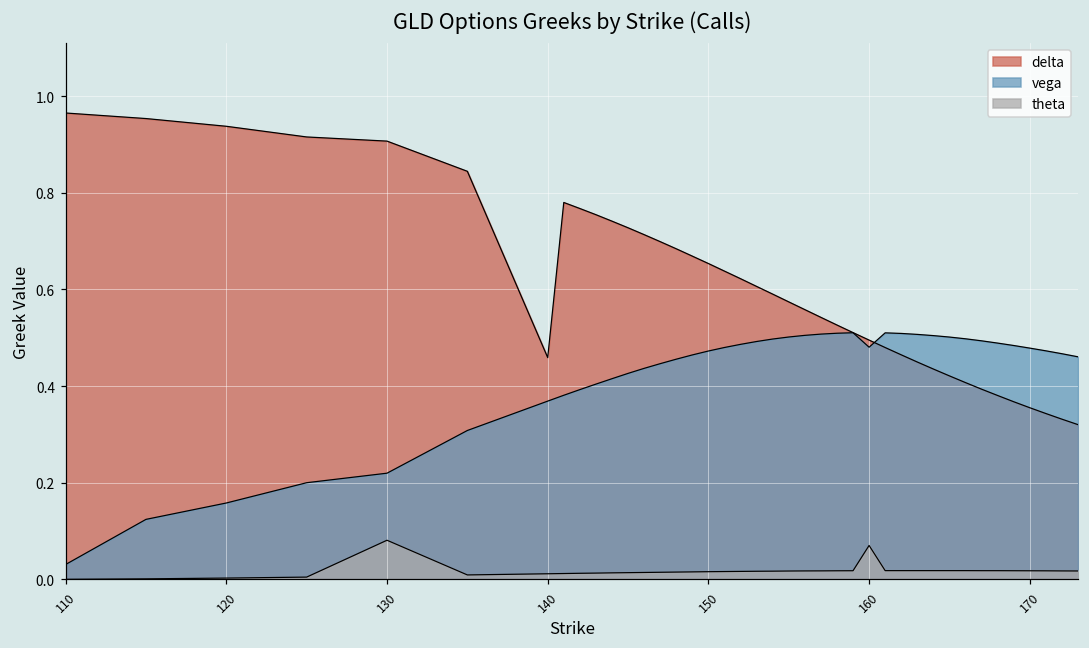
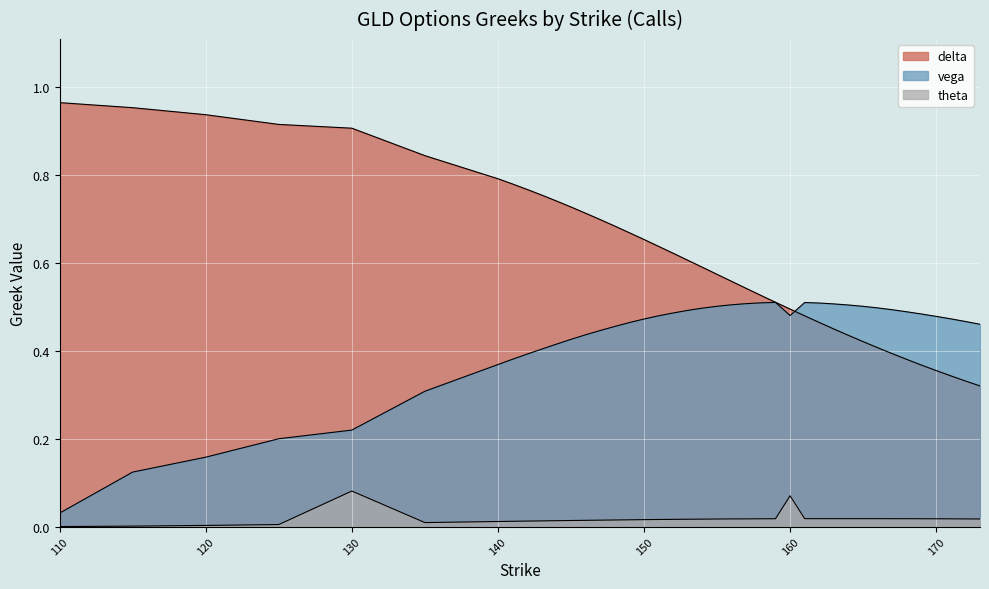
  {
    "delta": {
      "110": 0.97,
      "120": 0.94,
      "130": 0.91,
-     "140": 0.46,
+     "140": 0.79,
      "150": 0.65,
      "160": 0.50,
      "170": 0.36
    },
    "vega": {
      "110": 0.03,
      "120": 0.16,
      "130": 0.22,
      "140": 0.37,
      "150": 0.47,
      "160": 0.48,
      "170": 0.48
    },
    "theta": {
      "110": 0.00,
      "120": 0.00,
      "130": 0.08,
      "140": 0.01,
      "150": 0.02,
      "160": 0.07,
      "170": 0.02
    }
  }
